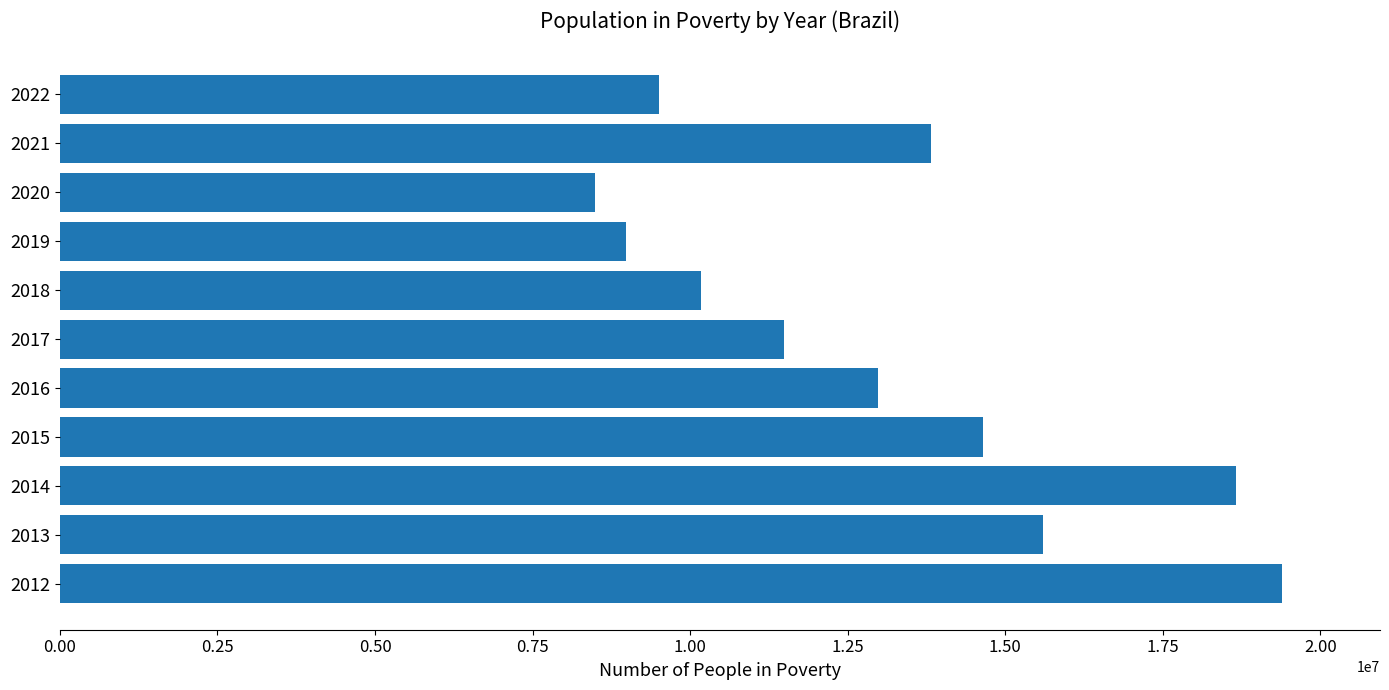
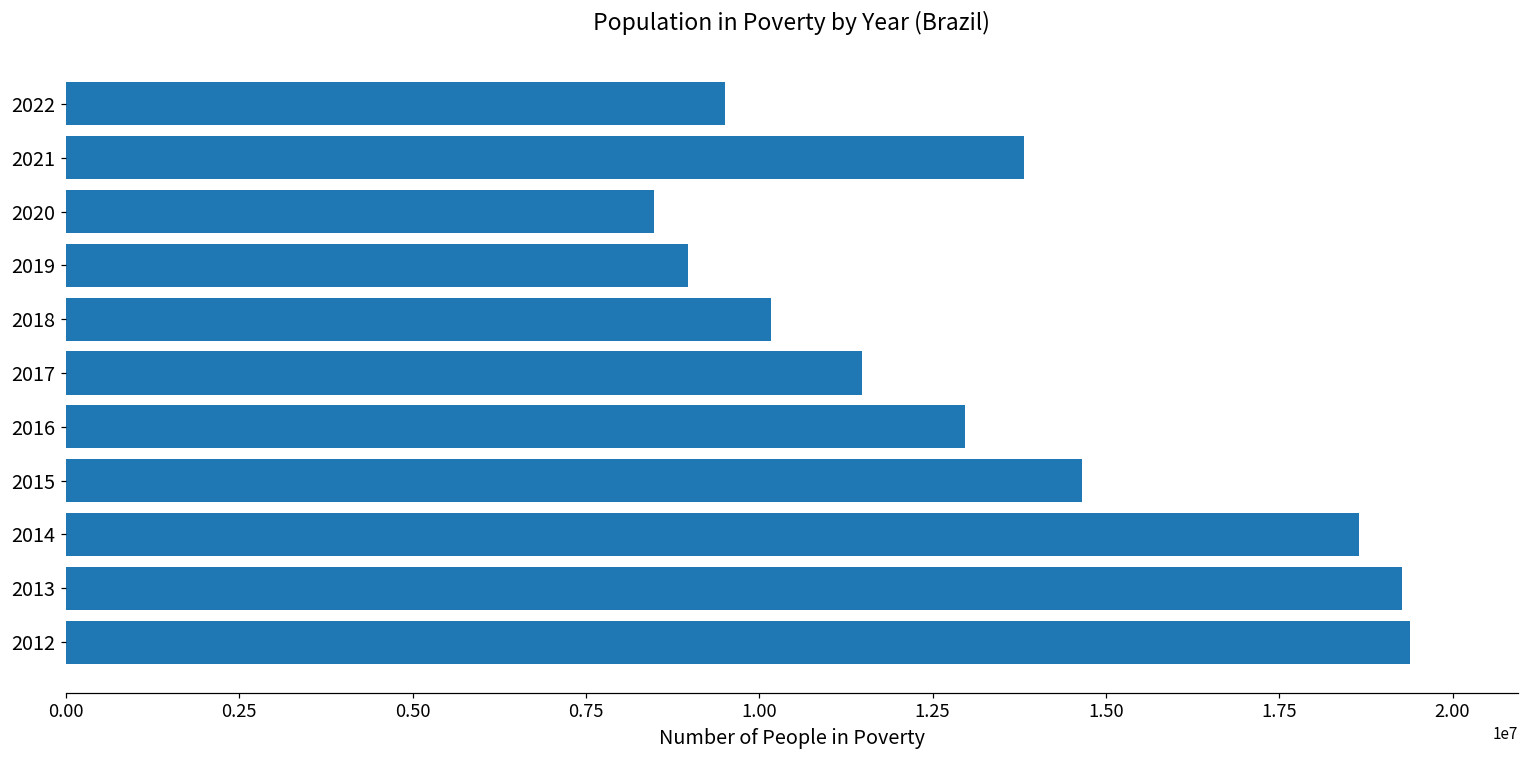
  {
    "2022": 9500000,
    "2021": 13800000,
    "2020": 8500000,
    "2019": 9000000,
    "2018": 10200000,
    "2017": 11500000,
    "2016": 13000000,
    "2015": 14700000,
    "2014": 18700000,
-   "2013": 15600000,
+   "2013": 19300000,
    "2012": 19400000
  }
